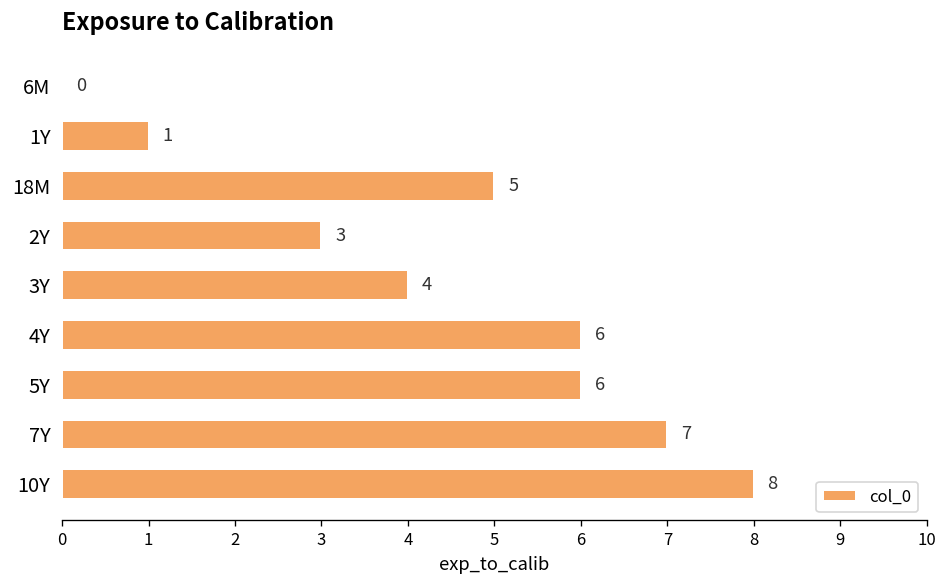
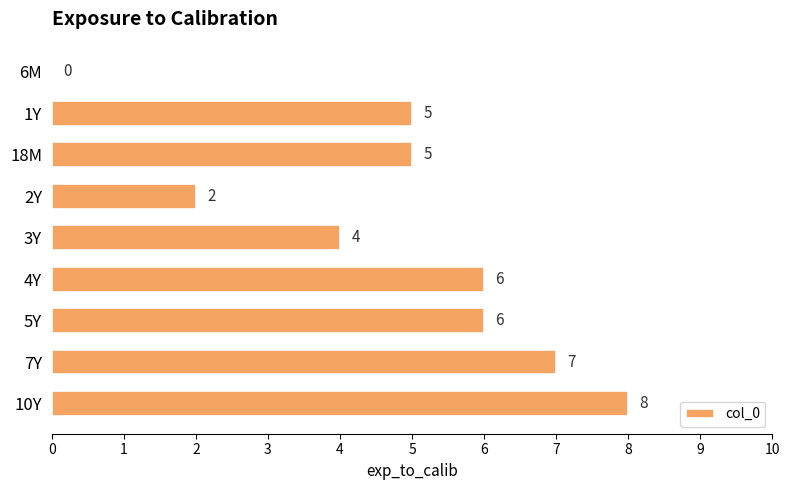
  {
    "6M": 0,
-   "1Y": 1,
+   "1Y": 5,
    "18M": 5,
-   "2Y": 3,
+   "2Y": 2,
    "3Y": 4,
    "4Y": 6,
    "5Y": 6,
    "7Y": 7,
    "10Y": 8
  }
